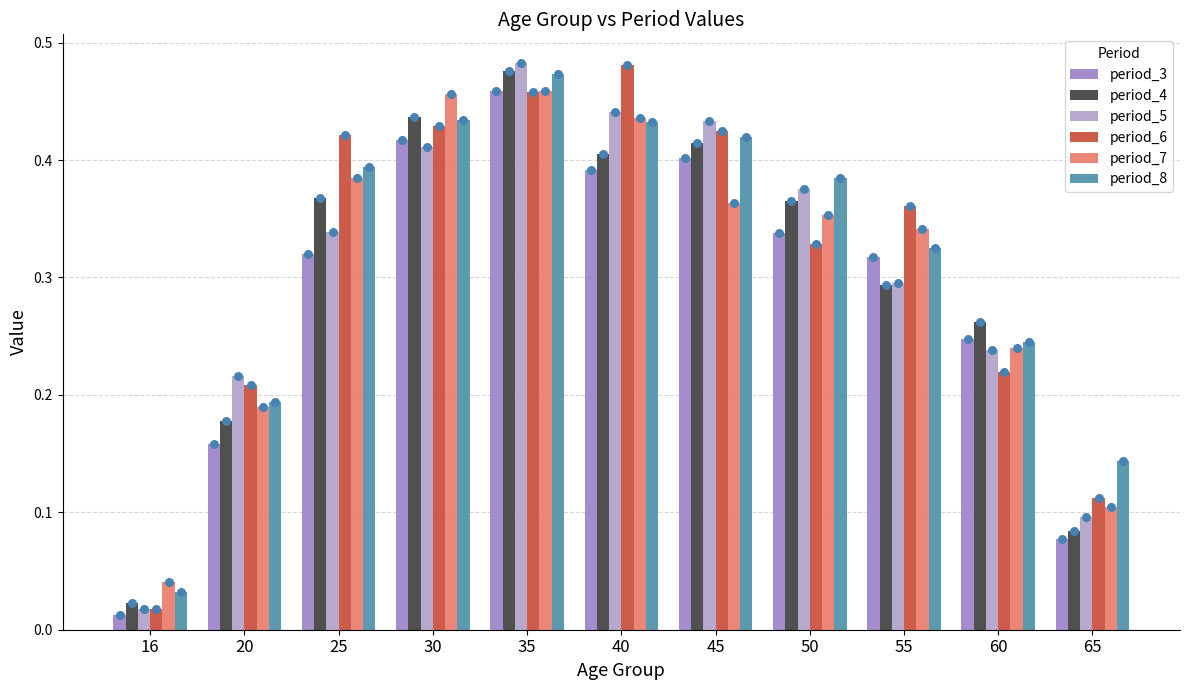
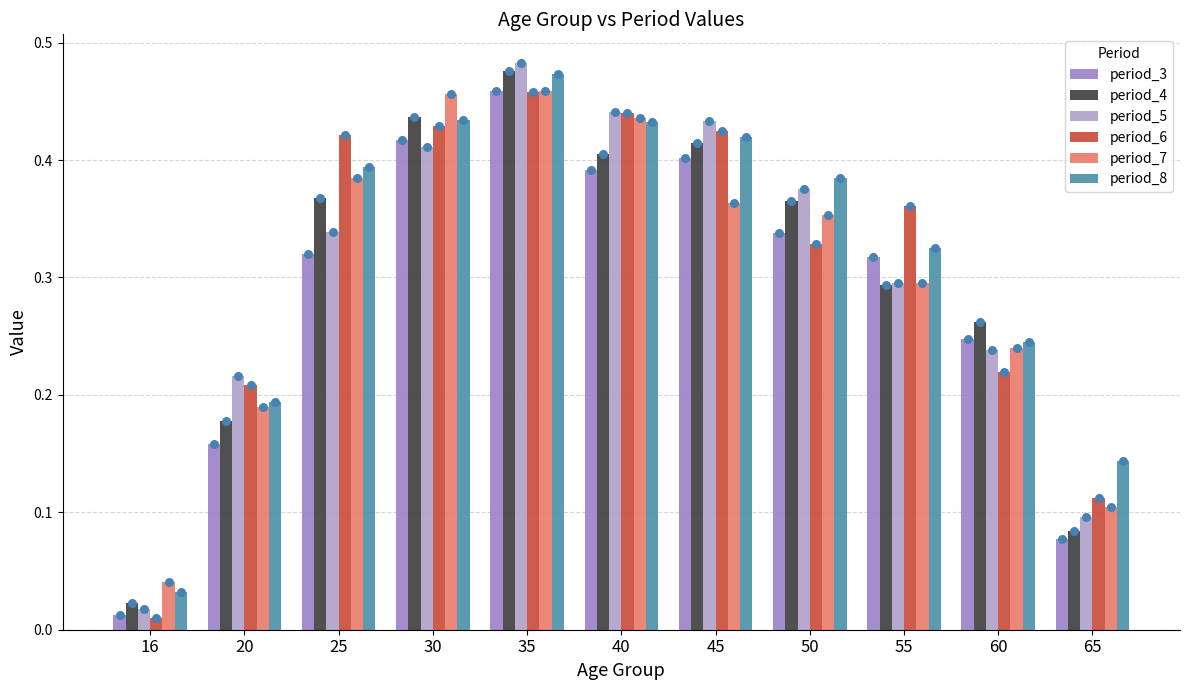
  {
    "period_4": {
      "16": 0.023,
      "20": 0.177,
      "25": 0.367,
      "30": 0.437,
      "35": 0.475,
      "40": 0.406,
      "45": 0.414,
      "50": 0.365,
      "55": 0.294,
      "60": 0.262,
      "65": 0.084
    },
    "period_6": {
-     "16": 0.018,
+     "16": 0.010,
      "20": 0.208,
      "25": 0.421,
      "30": 0.429,
      "35": 0.458,
-     "40": 0.481,
+     "40": 0.440,
      "45": 0.424,
      "50": 0.328,
      "55": 0.361,
      "60": 0.219,
      "65": 0.113
    },
    "period_7": {
      "16": 0.040,
      "20": 0.190,
      "25": 0.385,
      "30": 0.456,
      "35": 0.459,
      "40": 0.435,
      "45": 0.364,
      "50": 0.353,
-     "55": 0.341,
+     "55": 0.295,
      "60": 0.240,
      "65": 0.104
    }
  }
